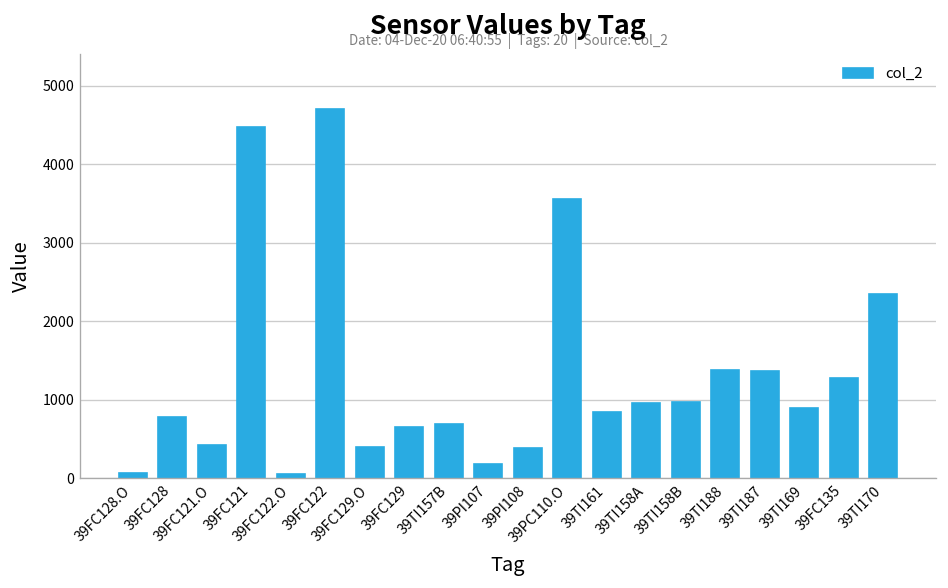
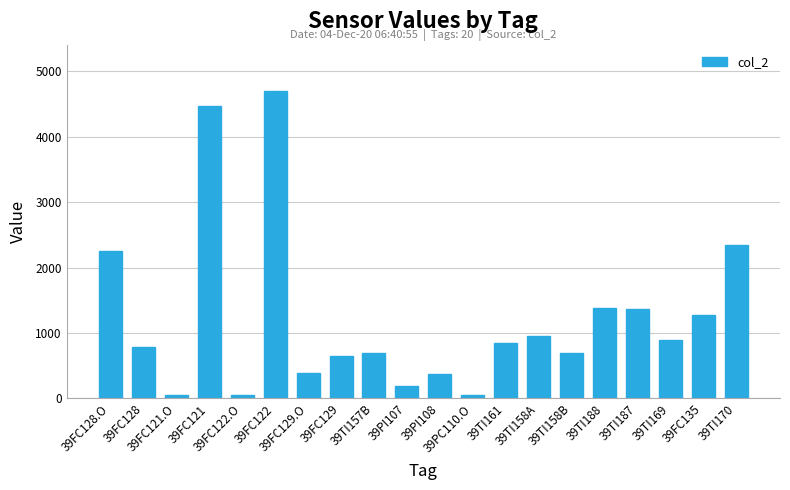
  {
-   "39FC128.O": 100,
+   "39FC128.O": 2300,
    "39FC128": 800,
-   "39FC121.O": 400,
+   "39FC121.O": 100,
    "39FC121": 4500,
    "39FC122.O": 100,
    "39FC122": 4700,
    "39FC129.O": 400,
    "39FC129": 600,
    "39TI157B": 700,
    "39PI107": 200,
    "39PI108": 400,
-   "39PC110.O": 3600,
+   "39PC110.O": 0,
    "39TI161": 800,
    "39TI158A": 1000,
-   "39TI158B": 1000,
+   "39TI158B": 700,
    "39TI188": 1400,
    "39TI187": 1400,
    "39TI169": 900,
    "39FC135": 1300,
    "39TI170": 2300
  }
